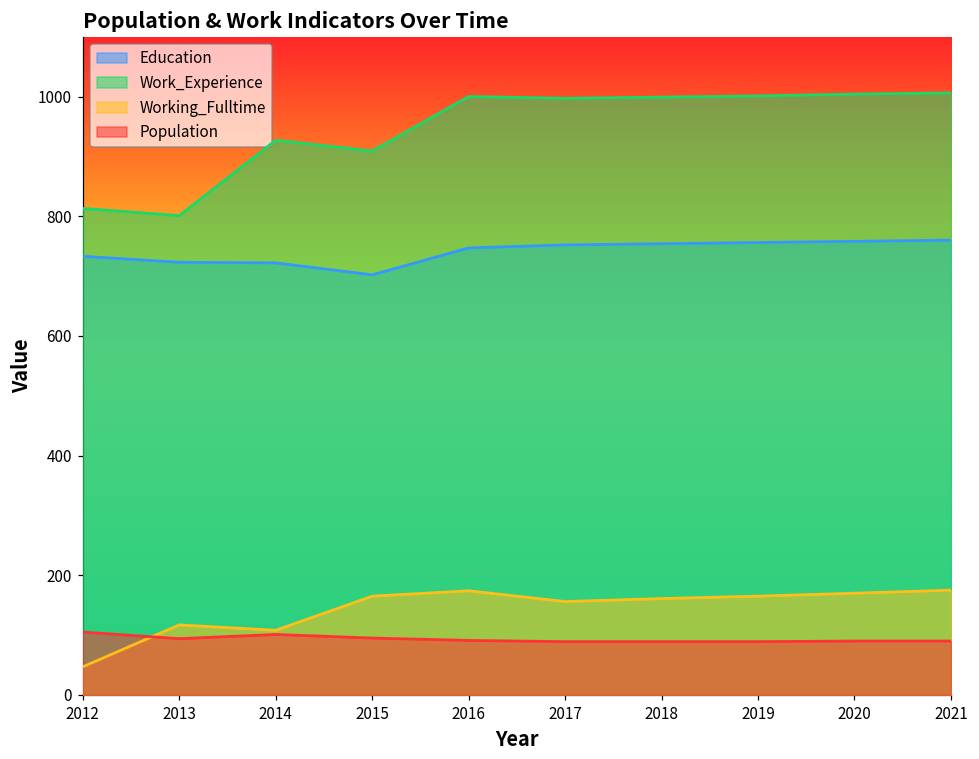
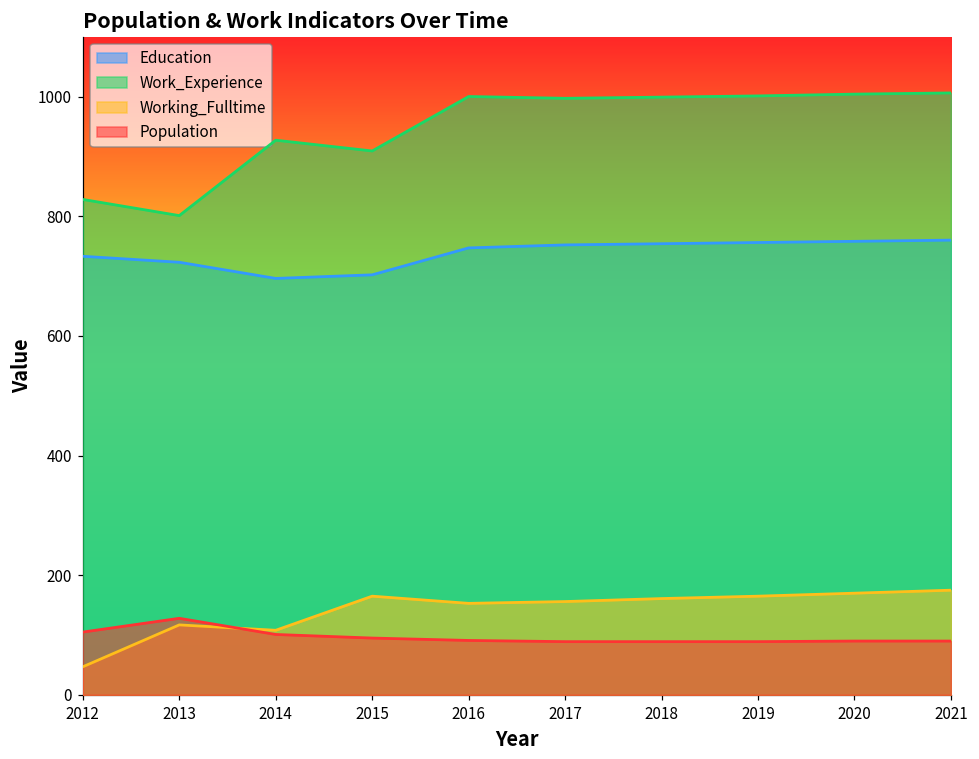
  {
    "Education": {
      "2012": 730,
      "2013": 720,
-     "2014": 720,
+     "2014": 700,
      "2015": 700,
      "2016": 750,
      "2017": 750,
      "2018": 750,
      "2019": 760,
      "2020": 760,
      "2021": 760
    },
    "Work_Experience": {
-     "2012": 810,
+     "2012": 830,
      "2013": 800,
      "2014": 930,
      "2015": 910,
      "2016": 1000,
      "2017": 1000,
      "2018": 1000,
      "2019": 1000,
      "2020": 1000,
      "2021": 1010
    },
    "Working_Fulltime": {
      "2012": 50,
      "2013": 120,
      "2014": 110,
      "2015": 170,
-     "2016": 170,
+     "2016": 150,
      "2017": 160,
      "2018": 160,
      "2019": 170,
      "2020": 170,
      "2021": 180
    },
    "Population": {
      "2012": 110,
-     "2013": 90,
+     "2013": 130,
      "2014": 100,
      "2015": 100,
      "2016": 90,
      "2017": 90,
      "2018": 90,
      "2019": 90,
      "2020": 90,
      "2021": 90
    }
  }
